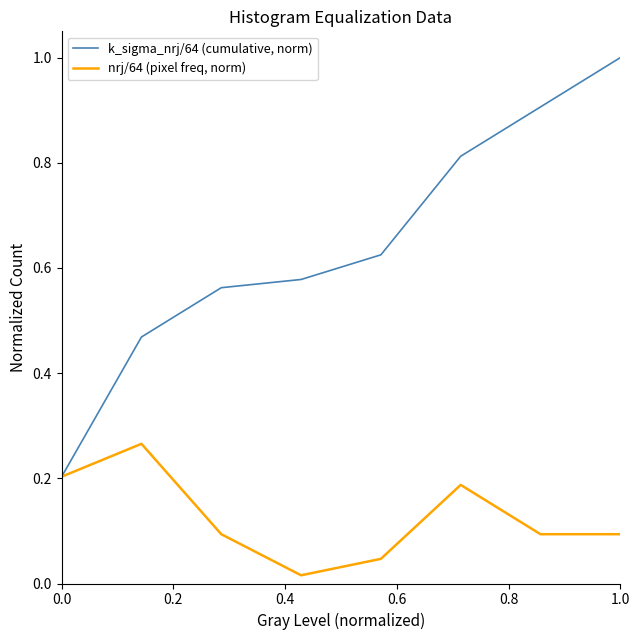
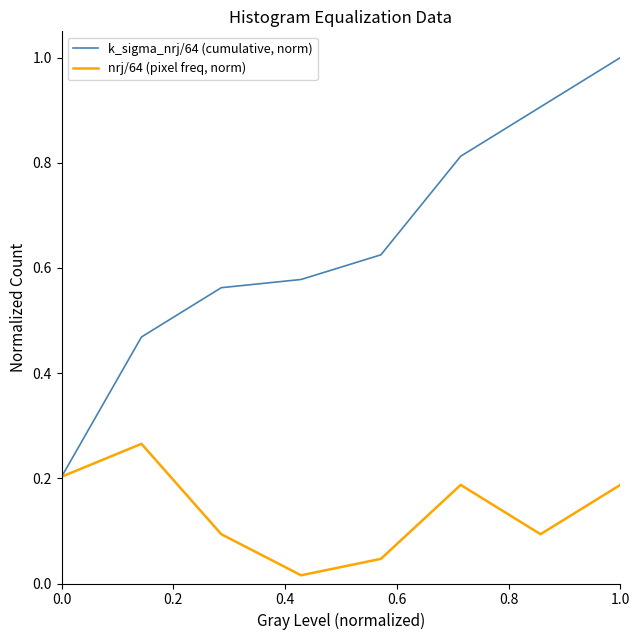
  {
    "k_sigma_nrj/64 (cumulative, norm)": {
      "1.0": 1.00
    },
    "nrj/64 (pixel freq, norm)": {
-     "1.0": 0.09
+     "1.0": 0.19
    }
  }
